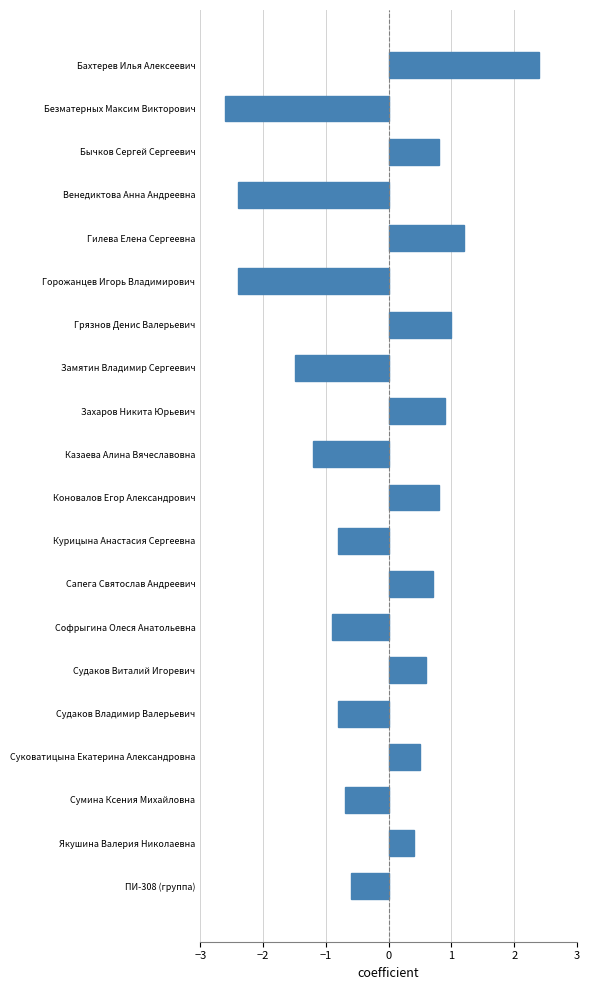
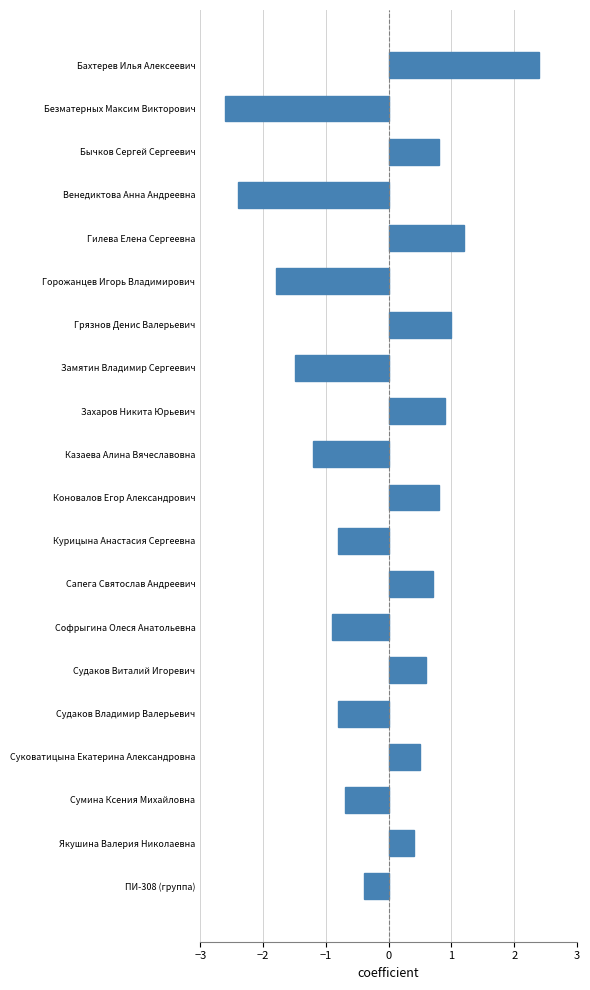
  {
    "Бахтерев Илья Алексеевич": 2.4,
    "Безматерных Максим Викторович": -2.6,
    "Бычков Сергей Сергеевич": 0.8,
    "Венедиктова Анна Андреевна": -2.4,
    "Гилева Елена Сергеевна": 1.2,
-   "Горожанцев Игорь Владимирович": -2.4,
+   "Горожанцев Игорь Владимирович": -1.8,
    "Грязнов Денис Валерьевич": 1.0,
    "Замятин Владимир Сергеевич": -1.5,
    "Захаров Никита Юрьевич": 0.9,
    "Казаева Алина Вячеславовна": -1.2,
    "Коновалов Егор Александрович": 0.8,
    "Курицына Анастасия Сергеевна": -0.8,
    "Сапега Святослав Андреевич": 0.7,
    "Софрыгина Олеся Анатольевна": -0.9,
    "Судаков Виталий Игоревич": 0.6,
    "Судаков Владимир Валерьевич": -0.8,
    "Суковатицына Екатерина Александровна": 0.5,
    "Сумина Ксения Михайловна": -0.7,
    "Якушина Валерия Николаевна": 0.4,
-   "ПИ-308 (группа)": -0.6
+   "ПИ-308 (группа)": -0.4
  }
